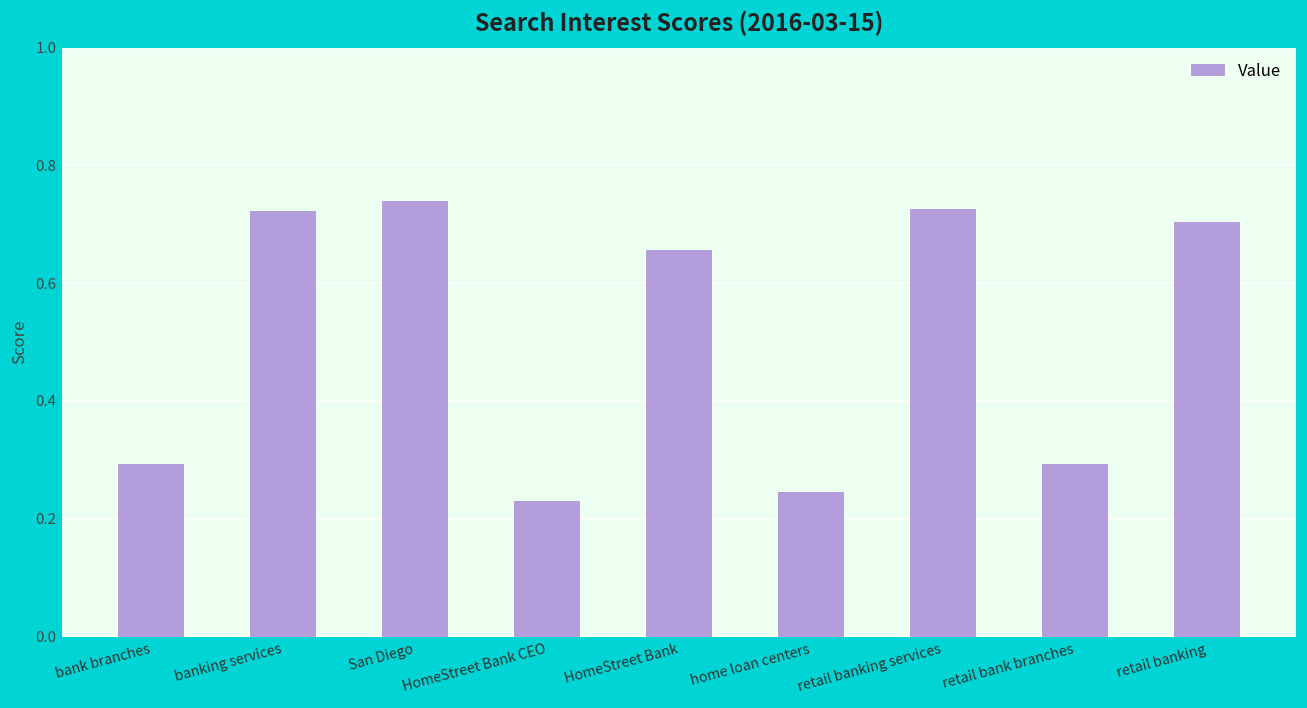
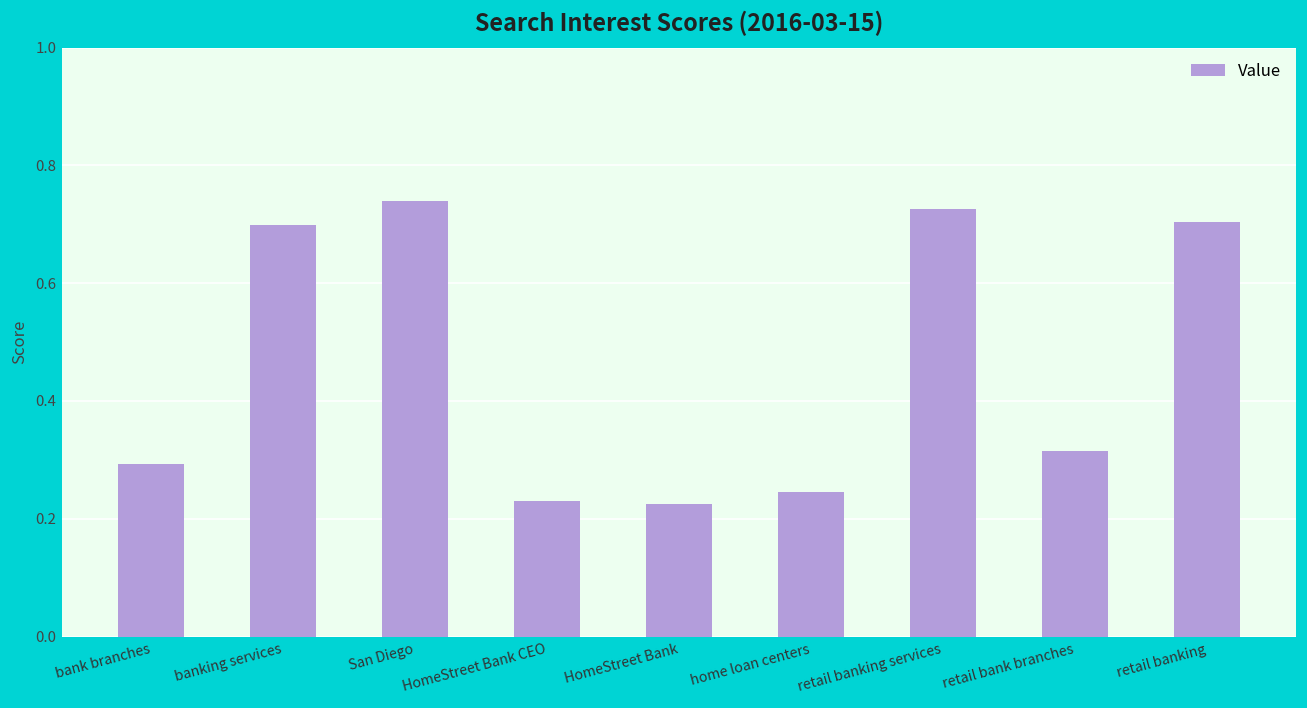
  {
    "bank branches": 0.29,
-   "banking services": 0.72,
+   "banking services": 0.70,
    "San Diego": 0.74,
    "HomeStreet Bank CEO": 0.23,
-   "HomeStreet Bank": 0.66,
+   "HomeStreet Bank": 0.23,
    "home loan centers": 0.24,
    "retail banking services": 0.73,
-   "retail bank branches": 0.29,
+   "retail bank branches": 0.32,
    "retail banking": 0.70
  }
